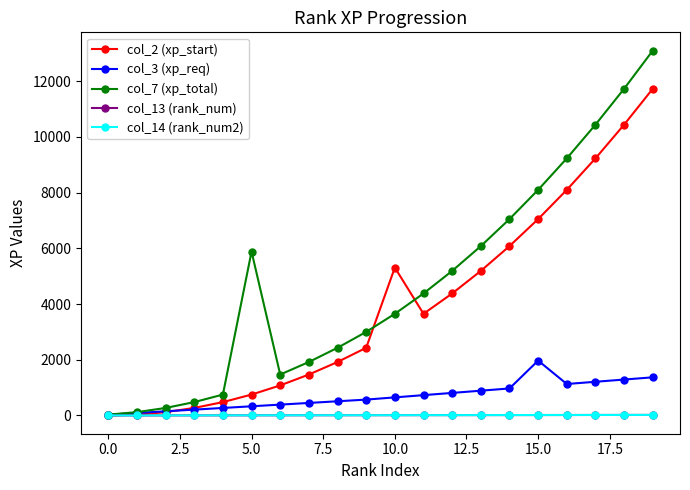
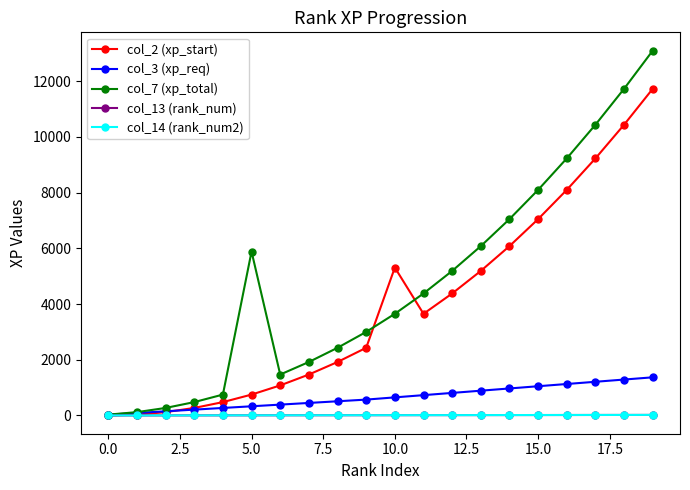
  {
    "col_2 (xp_start)": {
      "5.0": 800,
      "10.0": 5300,
      "15.0": 7100
    },
    "col_3 (xp_req)": {
      "5.0": 300,
      "10.0": 700,
-     "15.0": 2000
+     "15.0": 1100
    },
    "col_7 (xp_total)": {
      "5.0": 5900,
      "10.0": 3700,
      "15.0": 8100
    },
    "col_14 (rank_num2)": {
      "5.0": 0,
      "10.0": 0,
      "15.0": 0
    }
  }
